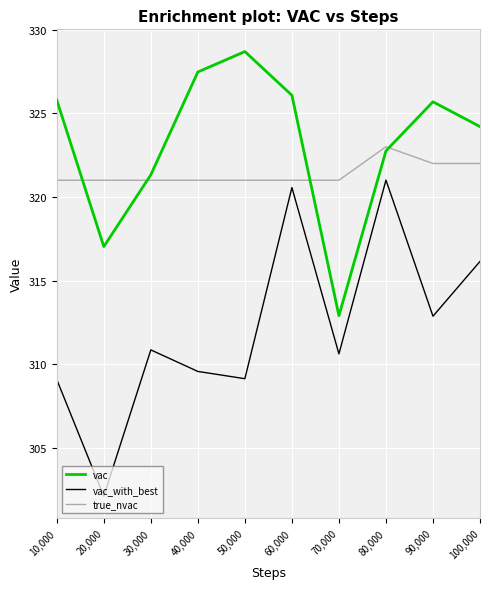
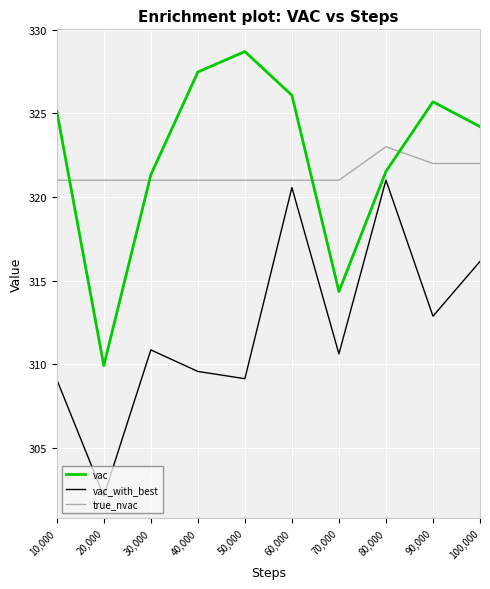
  {
    "vac": {
-     "10,000": 325.8,
-     "20,000": 317.0,
+     "10,000": 325.1,
+     "20,000": 309.9,
      "30,000": 321.3,
      "40,000": 327.5,
      "50,000": 328.7,
      "60,000": 326.1,
-     "70,000": 312.9,
-     "80,000": 322.8,
+     "70,000": 314.3,
+     "80,000": 321.5,
      "90,000": 325.7,
      "100,000": 324.2
    },
    "vac_with_best": {
      "10,000": 309.1,
      "30,000": 310.9,
      "40,000": 309.6,
      "50,000": 309.1,
      "60,000": 320.6,
      "70,000": 310.6,
      "80,000": 321.0,
      "90,000": 312.9,
      "100,000": 316.2
    },
    "true_nvac": {
      "10,000": 321.0,
      "20,000": 321.0,
      "30,000": 321.0,
      "40,000": 321.0,
      "50,000": 321.0,
      "60,000": 321.0,
      "70,000": 321.0,
      "80,000": 323.0,
      "90,000": 322.0,
      "100,000": 322.0
    }
  }
